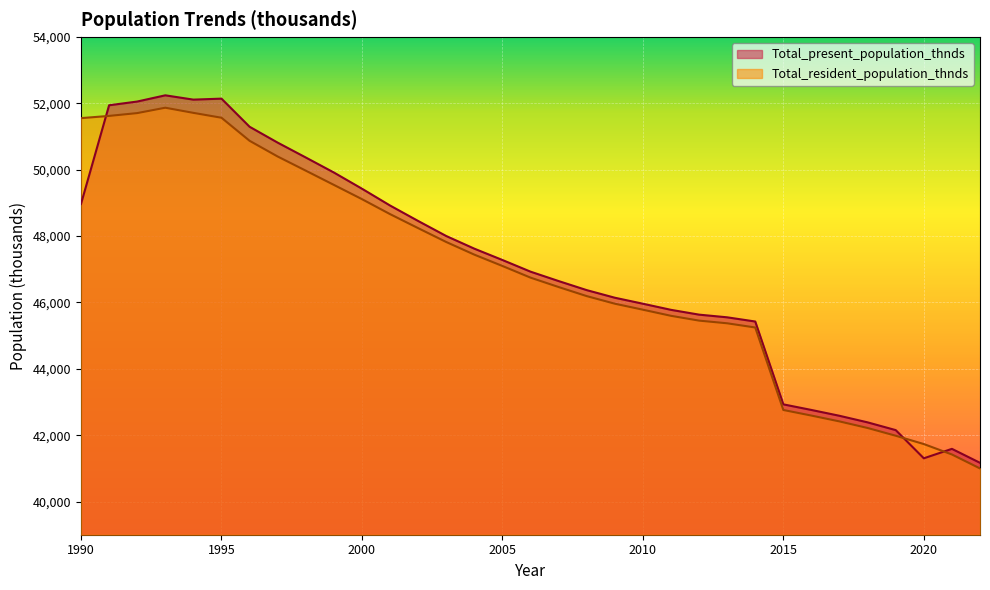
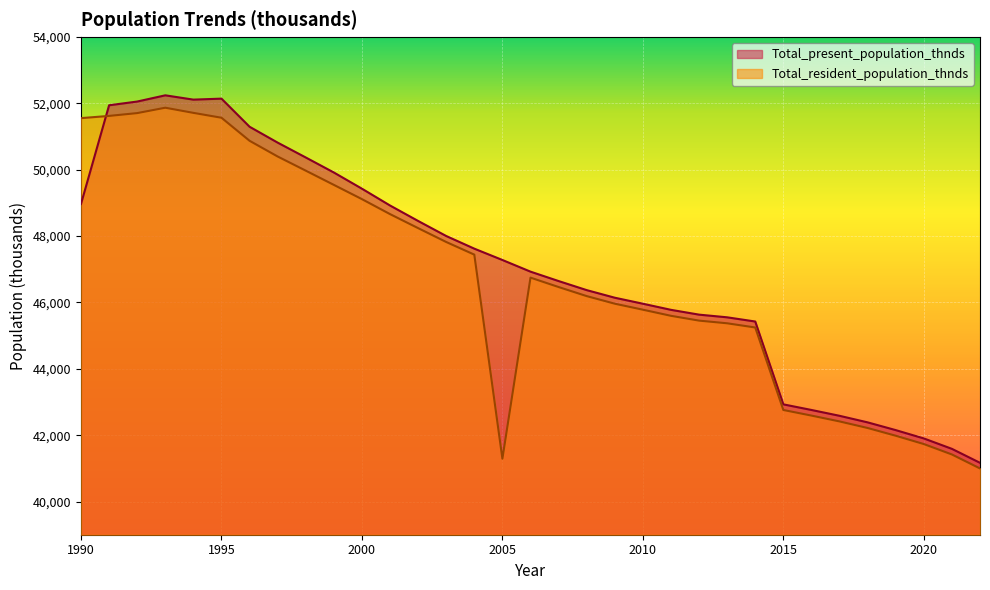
  {
    "Total_present_population_thnds": {
      "1990": "49,000",
      "1995": "52,100",
      "2000": "49,400",
      "2005": "47,300",
      "2010": "46,000",
      "2015": "42,900",
-     "2020": "41,300"
+     "2020": "41,900"
    },
    "Total_resident_population_thnds": {
      "1990": "51,600",
      "1995": "51,600",
      "2000": "49,100",
-     "2005": "47,100",
+     "2005": "41,300",
      "2010": "45,800",
      "2015": "42,800",
      "2020": "41,700"
    }
  }
